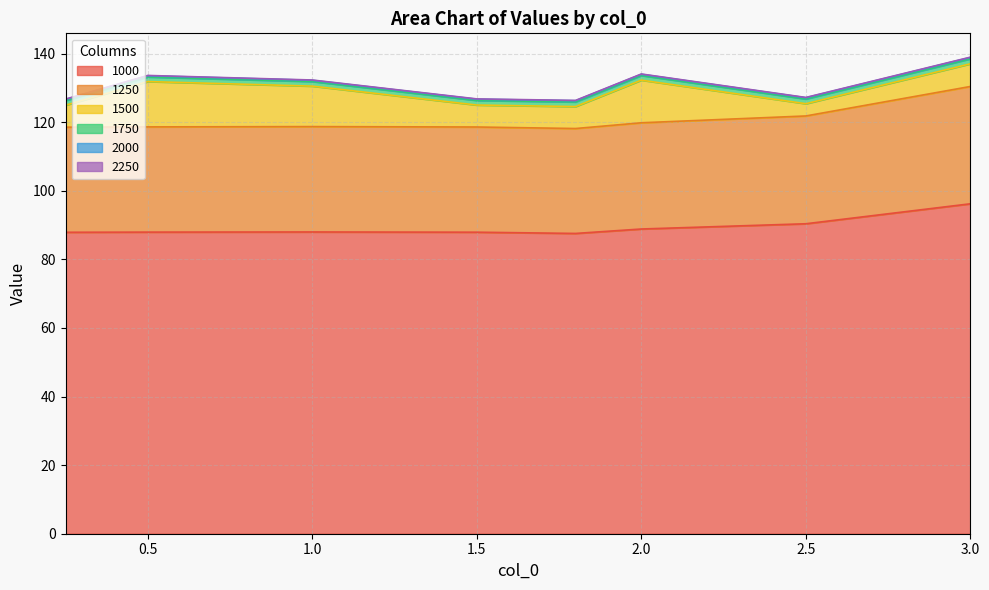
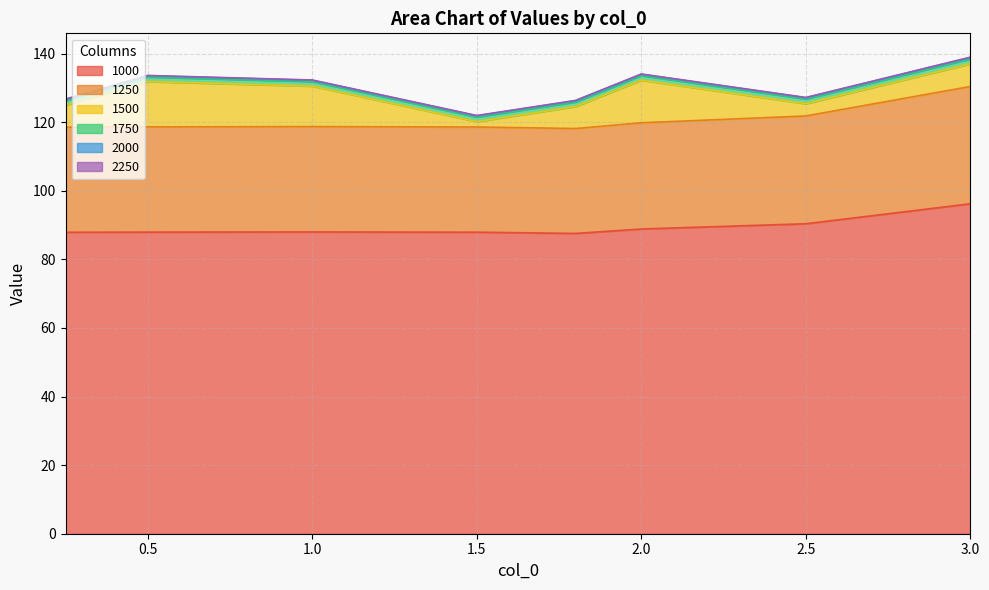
  {
    "1500": {
      "0.5": 13,
      "1.0": 12,
-     "1.5": 6,
+     "1.5": 2,
      "2.0": 12,
      "2.5": 4,
      "3.0": 7
    }
  }
